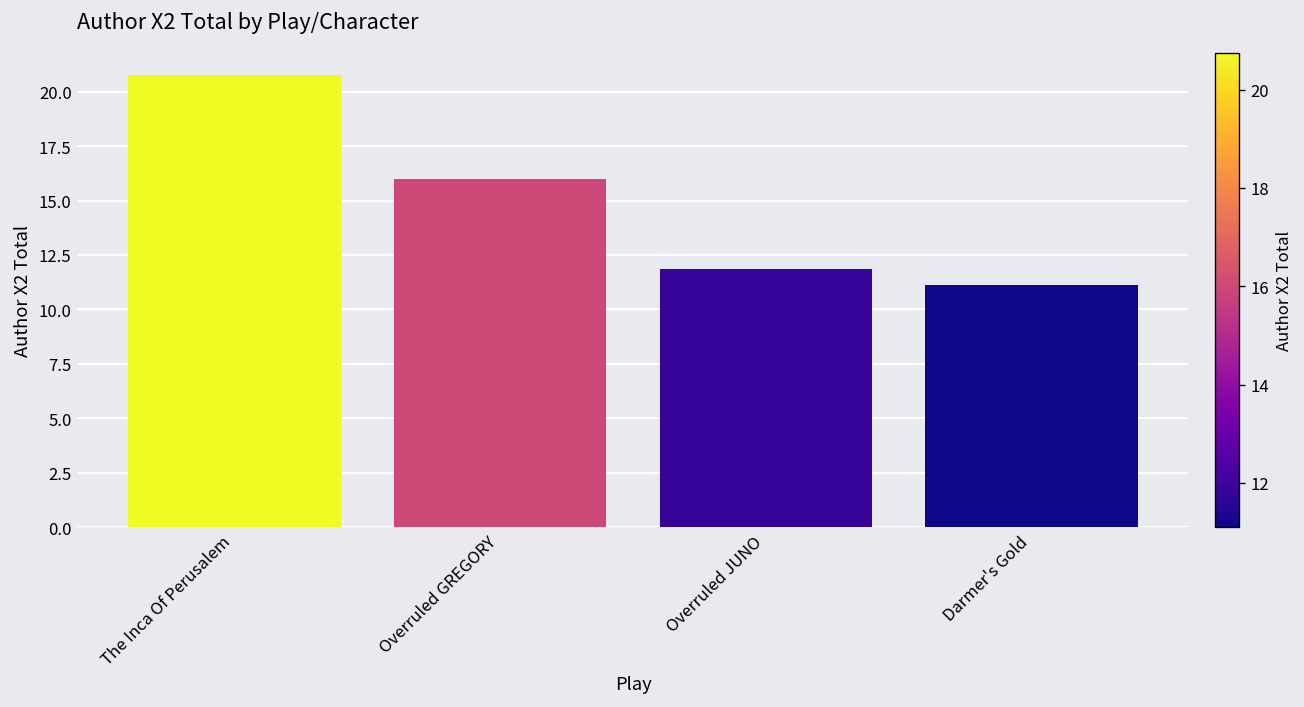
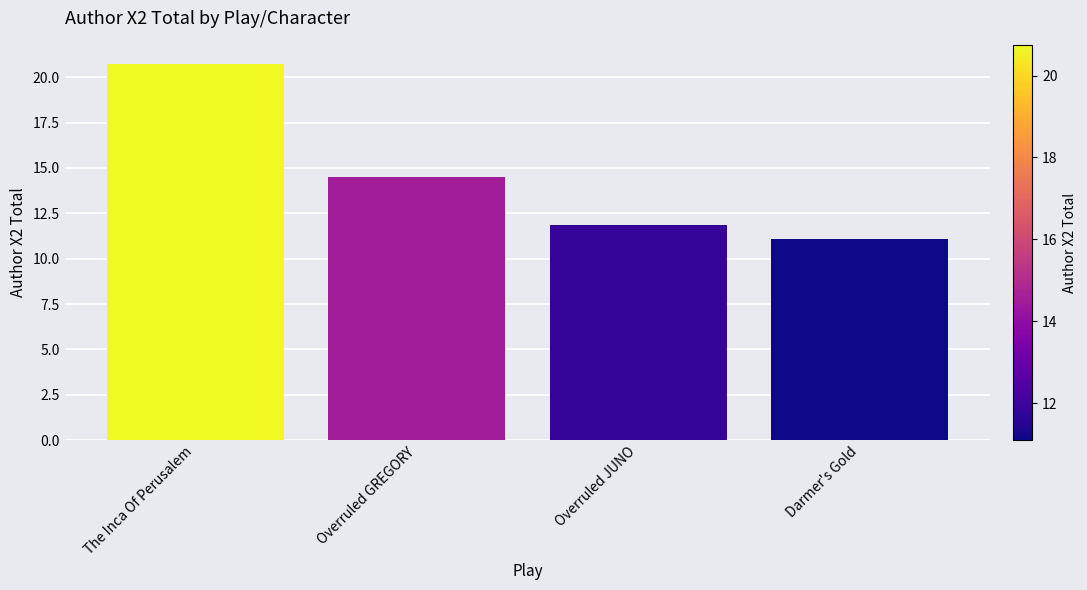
  {
    "The Inca Of Perusalem": 20.7,
-   "Overruled GREGORY": 16.0,
+   "Overruled GREGORY": 14.5,
    "Overruled JUNO": 11.9,
    "Darmer's Gold": 11.1
  }
